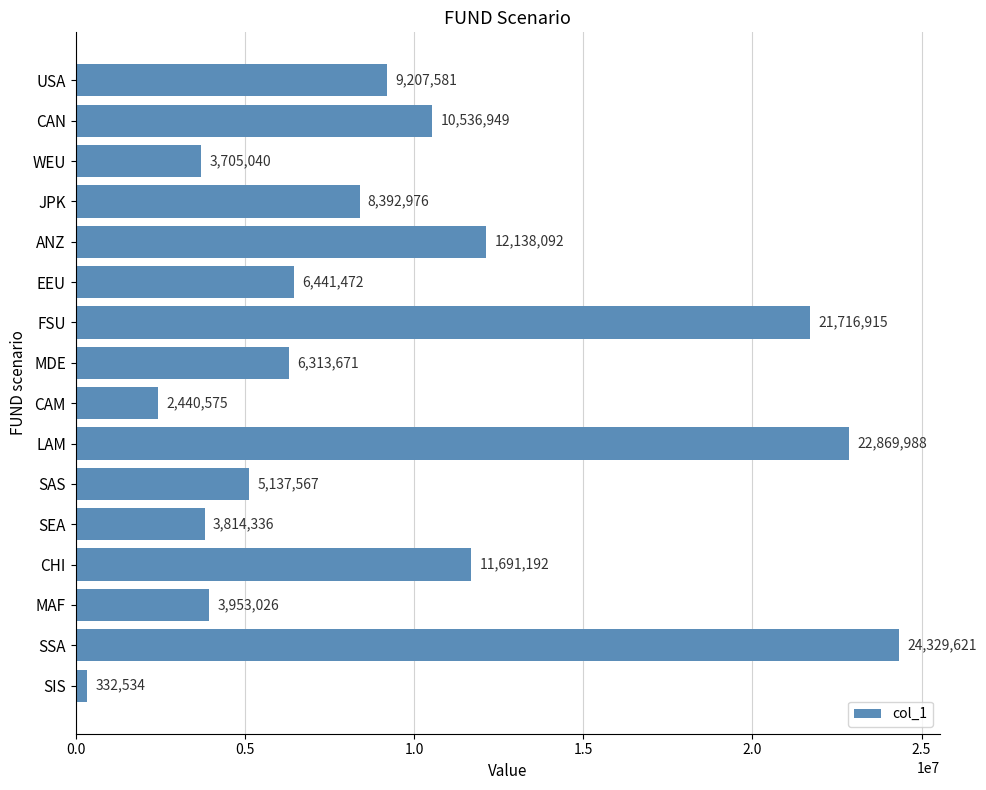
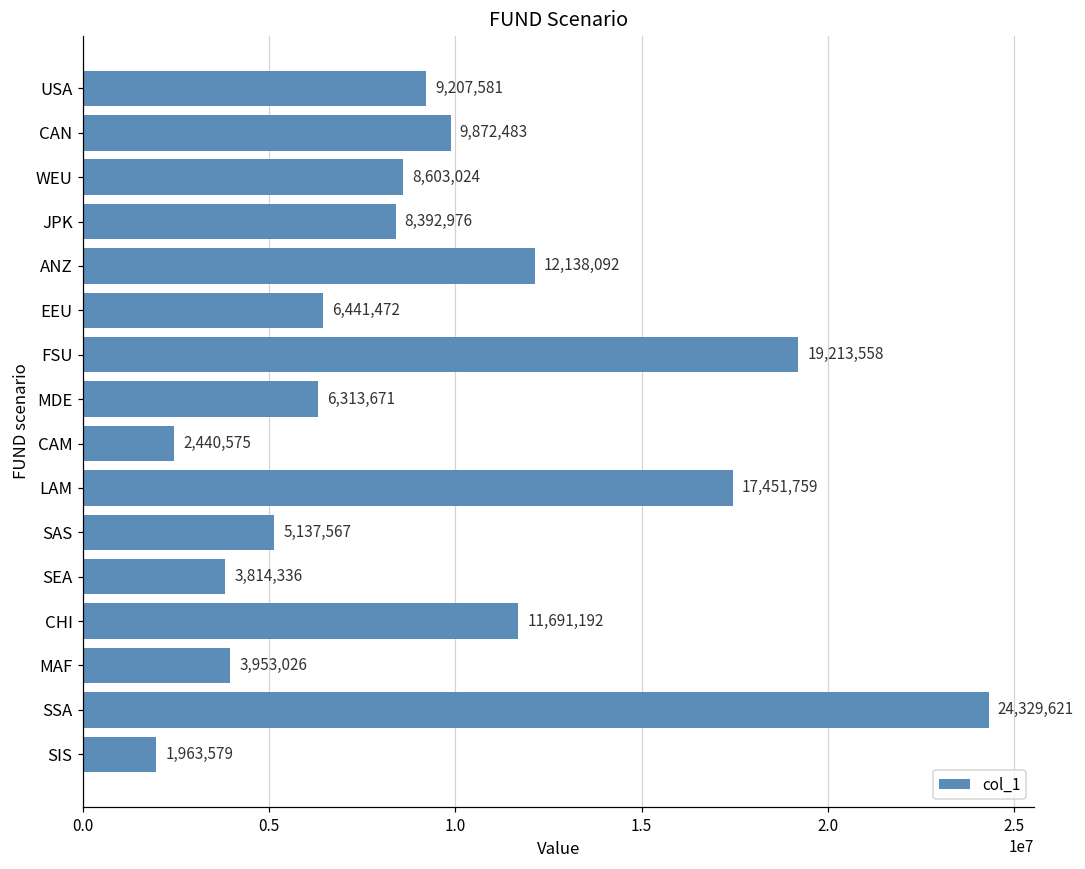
  {
    "USA": "9,207,581",
-   "CAN": "10,536,949",
-   "WEU": "3,705,040",
+   "CAN": "9,872,483",
+   "WEU": "8,603,024",
    "JPK": "8,392,976",
    "ANZ": "12,138,092",
    "EEU": "6,441,472",
-   "FSU": "21,716,915",
+   "FSU": "19,213,558",
    "MDE": "6,313,671",
    "CAM": "2,440,575",
-   "LAM": "22,869,988",
+   "LAM": "17,451,759",
    "SAS": "5,137,567",
    "SEA": "3,814,336",
    "CHI": "11,691,192",
    "MAF": "3,953,026",
    "SSA": "24,329,621",
-   "SIS": "332,534"
+   "SIS": "1,963,579"
  }
